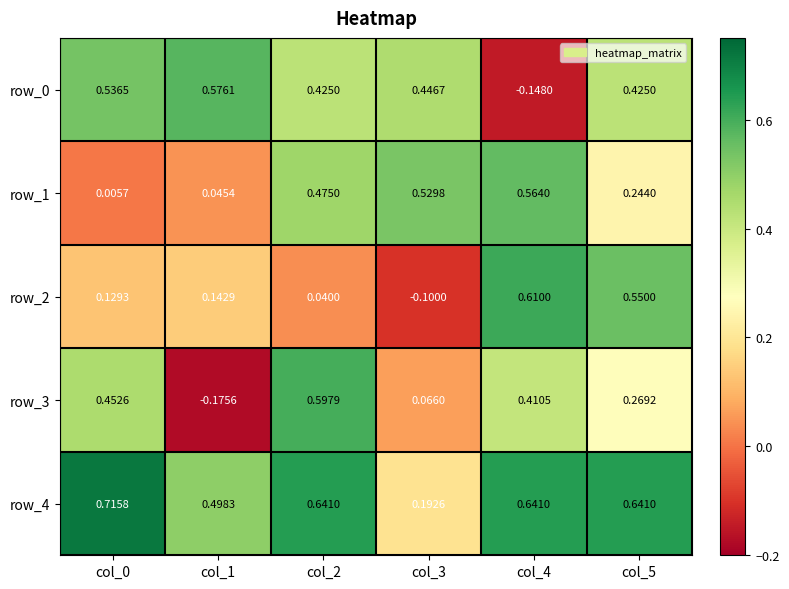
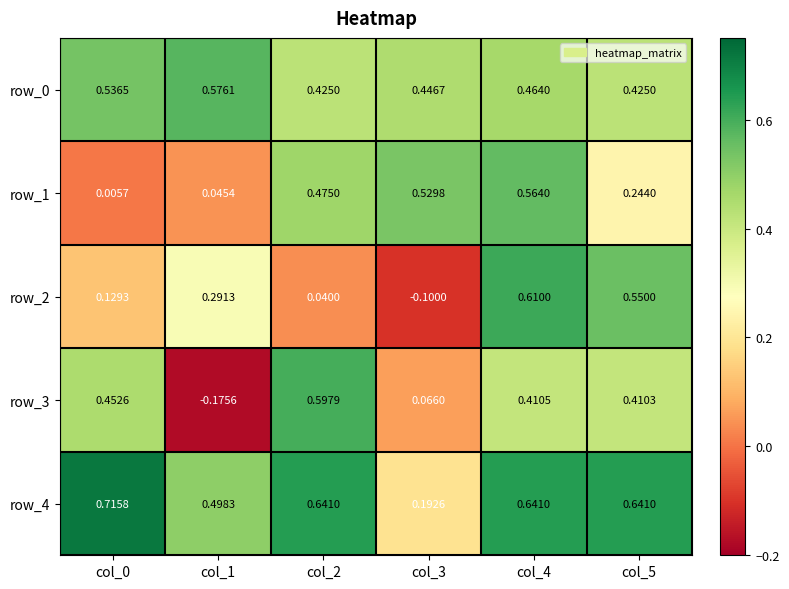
  {
    "row_0": {
      "col_0": 0.5365,
      "col_1": 0.5761,
      "col_2": 0.4250,
      "col_3": 0.4467,
-     "col_4": -0.1480,
+     "col_4": 0.4640,
      "col_5": 0.4250
    },
    "row_1": {
      "col_0": 0.0057,
      "col_1": 0.0454,
      "col_2": 0.4750,
      "col_3": 0.5298,
      "col_4": 0.5640,
      "col_5": 0.2440
    },
    "row_2": {
      "col_0": 0.1293,
-     "col_1": 0.1429,
+     "col_1": 0.2913,
      "col_2": 0.0400,
      "col_3": -0.1000,
      "col_4": 0.6100,
      "col_5": 0.5500
    },
    "row_3": {
      "col_0": 0.4526,
      "col_1": -0.1756,
      "col_2": 0.5979,
      "col_3": 0.0660,
      "col_4": 0.4105,
-     "col_5": 0.2692
+     "col_5": 0.4103
    },
    "row_4": {
      "col_0": 0.7158,
      "col_1": 0.4983,
      "col_2": 0.6410,
      "col_3": 0.1926,
      "col_4": 0.6410,
      "col_5": 0.6410
    }
  }
